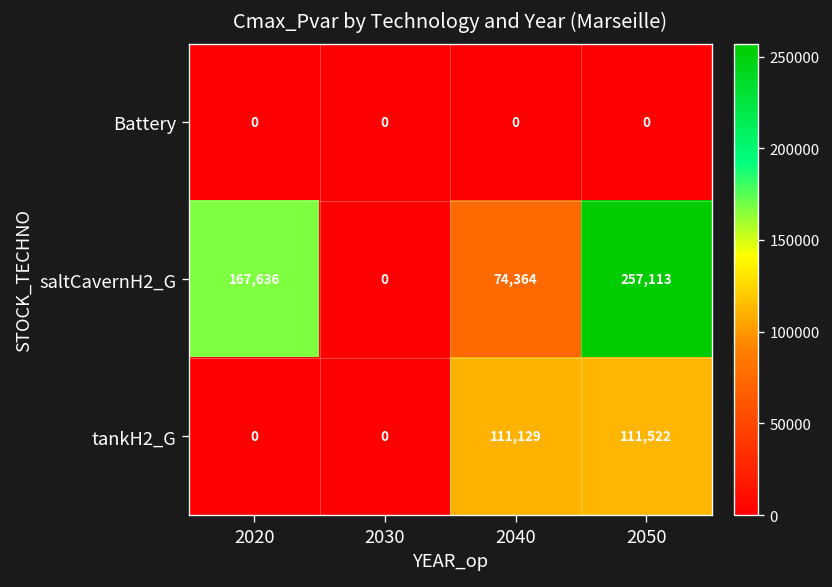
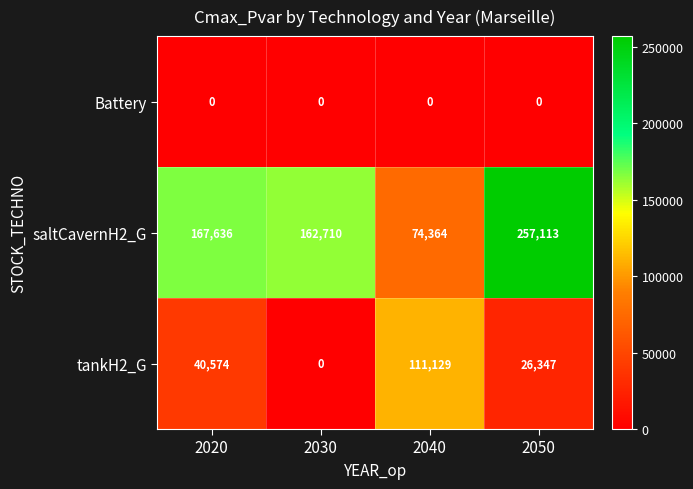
  {
    "Battery": {
      "2020": "0",
      "2030": "0",
      "2040": "0",
      "2050": "0"
    },
    "saltCavernH2_G": {
      "2020": "167,636",
-     "2030": "0",
+     "2030": "162,710",
      "2040": "74,364",
      "2050": "257,113"
    },
    "tankH2_G": {
-     "2020": "0",
+     "2020": "40,574",
      "2030": "0",
      "2040": "111,129",
-     "2050": "111,522"
+     "2050": "26,347"
    }
  }
